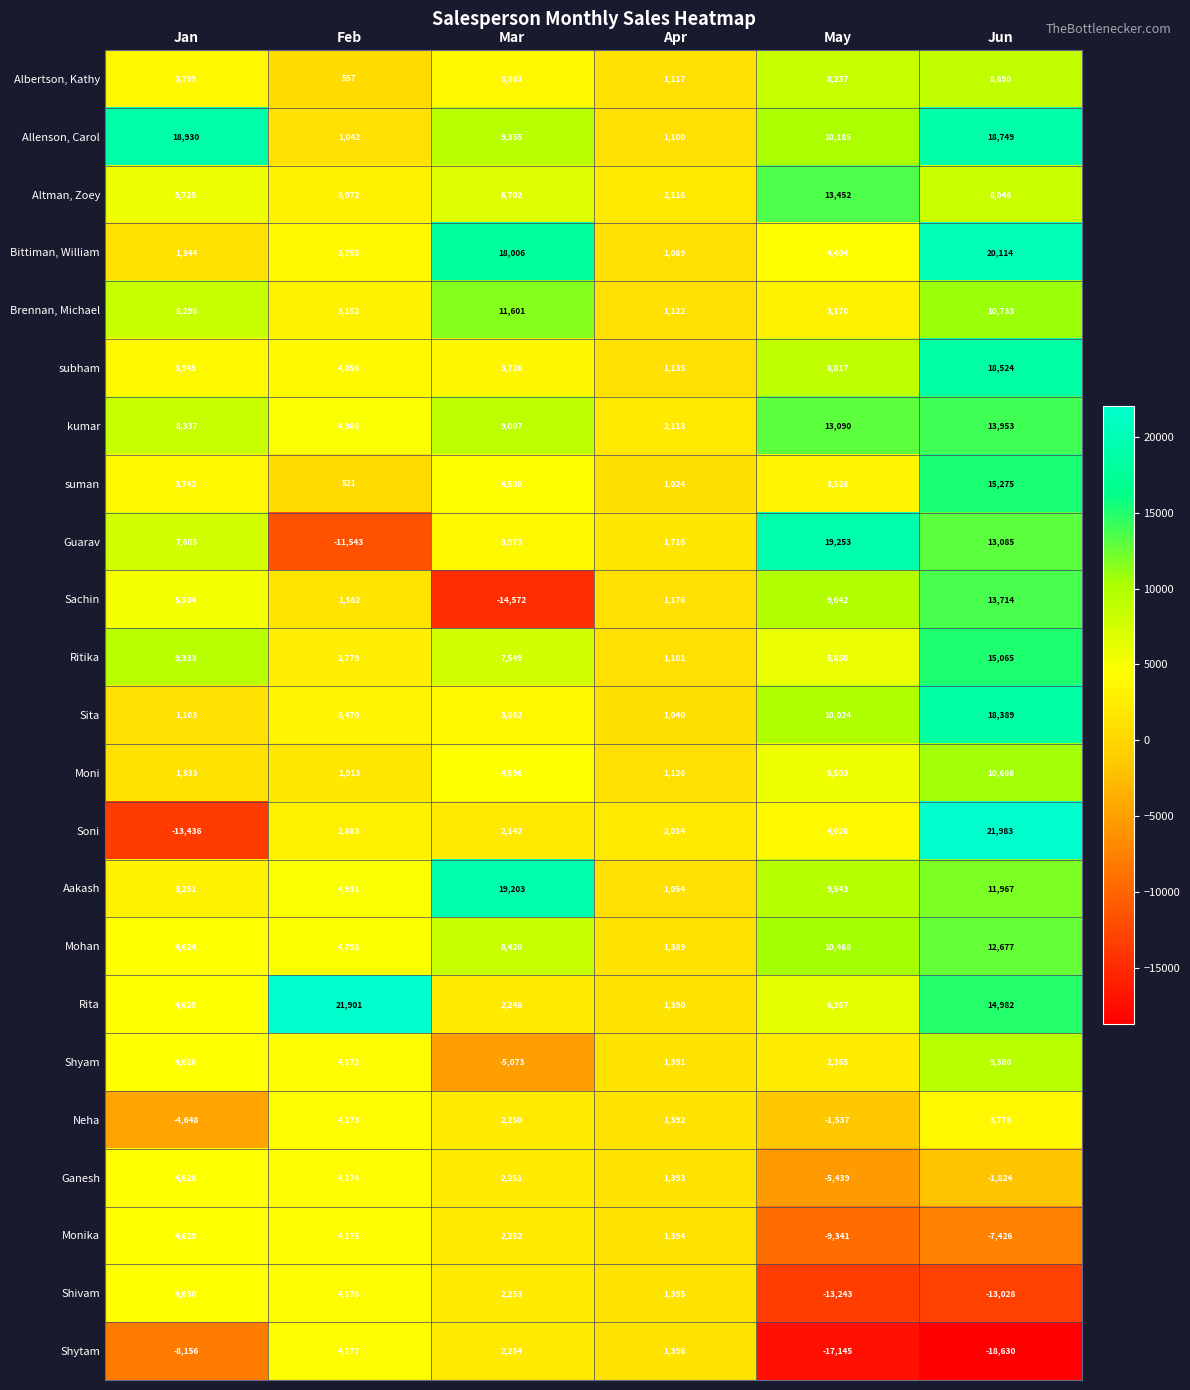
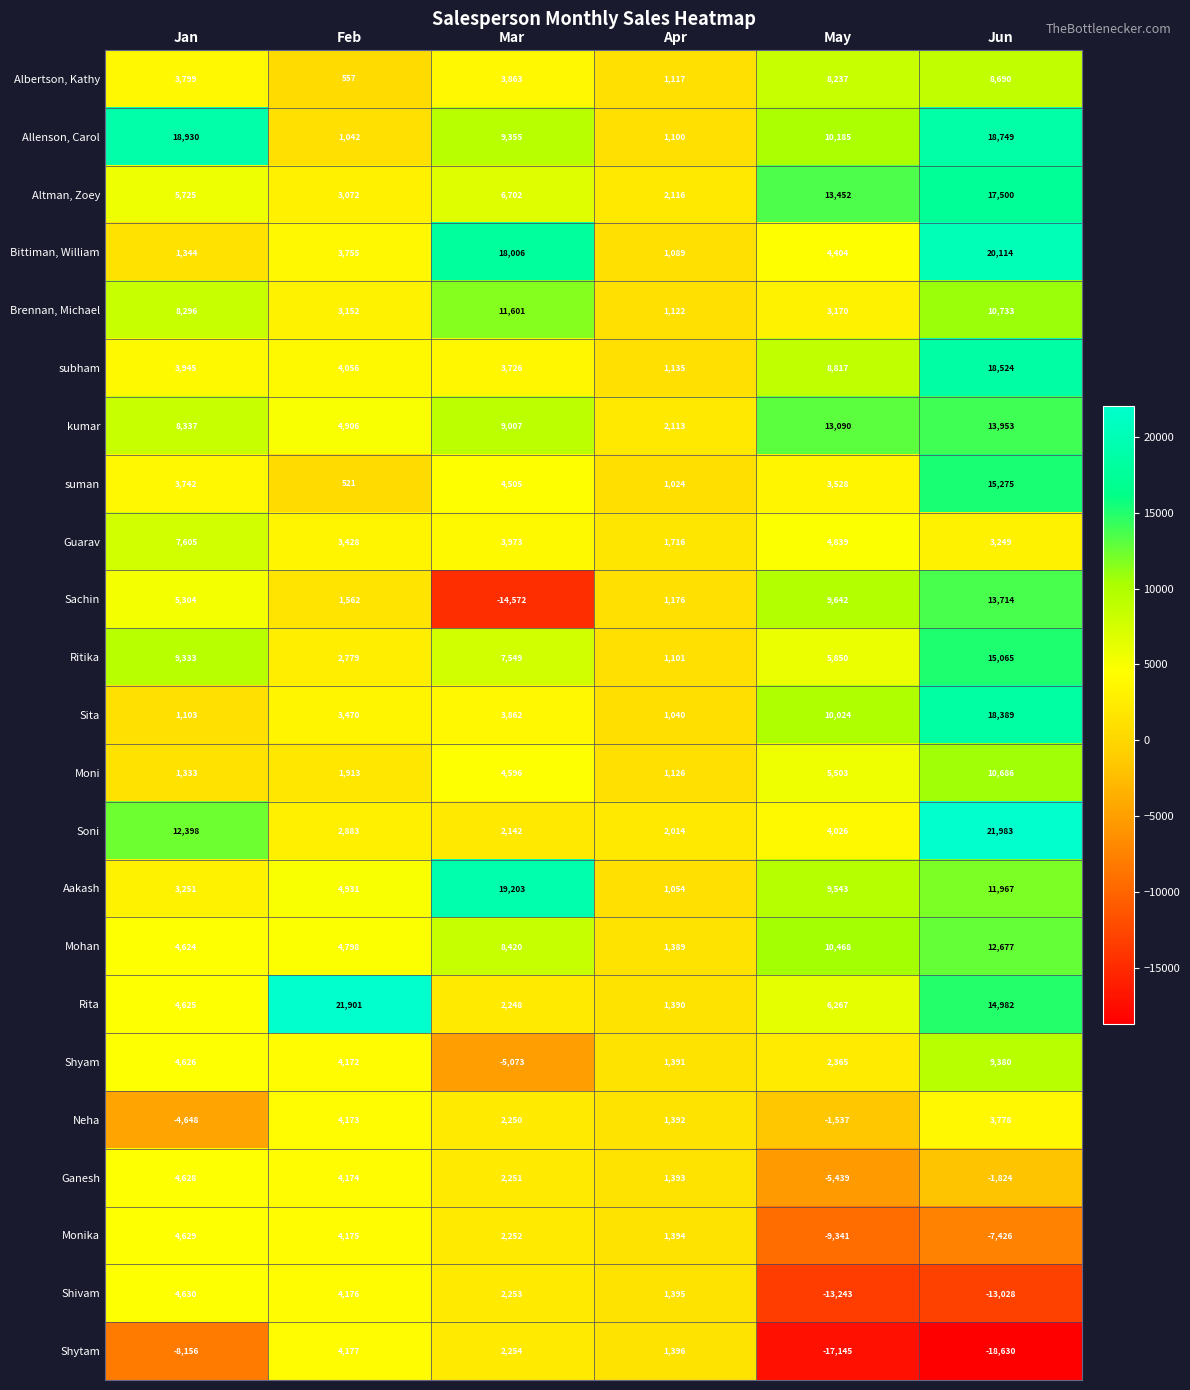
  {
    "Albertson, Kathy": {
      "Jan": "3,799",
      "Feb": "557",
      "Mar": "3,863",
      "Apr": "1,117",
      "May": "8,237",
      "Jun": "8,690"
    },
    "Allenson, Carol": {
      "Jan": "18,930",
      "Feb": "1,042",
      "Mar": "9,355",
      "Apr": "1,100",
      "May": "10,185",
      "Jun": "18,749"
    },
    "Altman, Zoey": {
      "Jan": "5,725",
      "Feb": "3,072",
      "Mar": "6,702",
      "Apr": "2,116",
      "May": "13,452",
-     "Jun": "8,046"
+     "Jun": "17,500"
    },
    "Bittiman, William": {
      "Jan": "1,344",
      "Feb": "3,755",
      "Mar": "18,006",
      "Apr": "1,089",
      "May": "4,404",
      "Jun": "20,114"
    },
    "Brennan, Michael": {
      "Jan": "8,296",
      "Feb": "3,152",
      "Mar": "11,601",
      "Apr": "1,122",
      "May": "3,170",
      "Jun": "10,733"
    },
    "subham": {
      "Jan": "3,945",
      "Feb": "4,056",
      "Mar": "3,726",
      "Apr": "1,135",
      "May": "8,817",
      "Jun": "18,524"
    },
    "kumar": {
      "Jan": "8,337",
      "Feb": "4,906",
      "Mar": "9,007",
      "Apr": "2,113",
      "May": "13,090",
      "Jun": "13,953"
    },
    "suman": {
      "Jan": "3,742",
      "Feb": "521",
      "Mar": "4,505",
      "Apr": "1,024",
      "May": "3,528",
      "Jun": "15,275"
    },
    "Guarav": {
      "Jan": "7,605",
-     "Feb": "-11,543",
+     "Feb": "3,428",
      "Mar": "3,973",
      "Apr": "1,716",
-     "May": "19,253",
-     "Jun": "13,085"
+     "May": "4,839",
+     "Jun": "3,249"
    },
    "Sachin": {
      "Jan": "5,304",
      "Feb": "1,562",
      "Mar": "-14,572",
      "Apr": "1,176",
      "May": "9,642",
      "Jun": "13,714"
    },
    "Ritika": {
      "Jan": "9,333",
      "Feb": "2,779",
      "Mar": "7,549",
      "Apr": "1,101",
      "May": "5,850",
      "Jun": "15,065"
    },
    "Sita": {
      "Jan": "1,103",
      "Feb": "3,470",
      "Mar": "3,862",
      "Apr": "1,040",
      "May": "10,024",
      "Jun": "18,389"
    },
    "Moni": {
      "Jan": "1,333",
      "Feb": "1,913",
      "Mar": "4,596",
      "Apr": "1,126",
      "May": "5,503",
      "Jun": "10,686"
    },
    "Soni": {
-     "Jan": "-13,436",
+     "Jan": "12,398",
      "Feb": "2,883",
      "Mar": "2,142",
      "Apr": "2,014",
      "May": "4,026",
      "Jun": "21,983"
    },
    "Aakash": {
      "Jan": "3,251",
      "Feb": "4,931",
      "Mar": "19,203",
      "Apr": "1,054",
      "May": "9,543",
      "Jun": "11,967"
    },
    "Mohan": {
      "Jan": "4,624",
      "Feb": "4,798",
      "Mar": "8,420",
      "Apr": "1,389",
      "May": "10,468",
      "Jun": "12,677"
    },
    "Rita": {
      "Jan": "4,625",
      "Feb": "21,901",
      "Mar": "2,248",
      "Apr": "1,390",
      "May": "6,267",
      "Jun": "14,982"
    },
    "Shyam": {
      "Jan": "4,626",
      "Feb": "4,172",
      "Mar": "-5,073",
      "Apr": "1,391",
      "May": "2,365",
      "Jun": "9,380"
    },
    "Neha": {
      "Jan": "-4,648",
      "Feb": "4,173",
      "Mar": "2,250",
      "Apr": "1,392",
      "May": "-1,537",
      "Jun": "3,778"
    },
    "Ganesh": {
      "Jan": "4,628",
      "Feb": "4,174",
      "Mar": "2,251",
      "Apr": "1,393",
      "May": "-5,439",
      "Jun": "-1,824"
    },
    "Monika": {
      "Jan": "4,629",
      "Feb": "4,175",
      "Mar": "2,252",
      "Apr": "1,394",
      "May": "-9,341",
      "Jun": "-7,426"
    },
    "Shivam": {
      "Jan": "4,630",
      "Feb": "4,176",
      "Mar": "2,253",
      "Apr": "1,395",
      "May": "-13,243",
      "Jun": "-13,028"
    },
    "Shytam": {
      "Jan": "-8,156",
      "Feb": "4,177",
      "Mar": "2,254",
      "Apr": "1,396",
      "May": "-17,145",
      "Jun": "-18,630"
    }
  }
